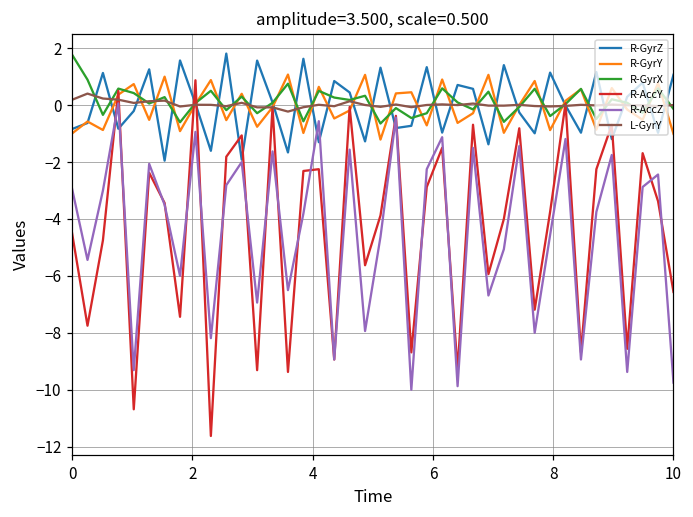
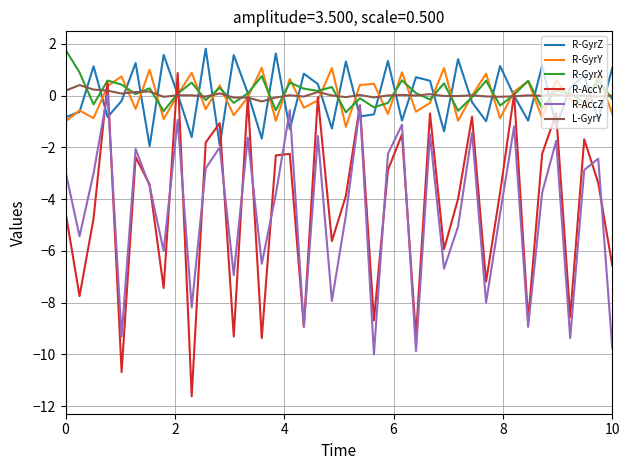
  {
    "R-GyrZ": {
      "0": -0.8,
      "10": 1.1
    },
    "R-GyrY": {
      "0": -1.0,
-     "10": -1.0
+     "10": -0.7
    },
    "R-GyrX": {
      "0": 1.8,
      "10": -0.1
    },
    "R-AccY": {
      "0": -4.5,
      "10": -6.6
    },
    "R-AccZ": {
      "0": -2.9,
      "10": -9.8
    },
    "L-GyrY": {
      "0": 0.2,
      "10": 0.0
    }
  }
